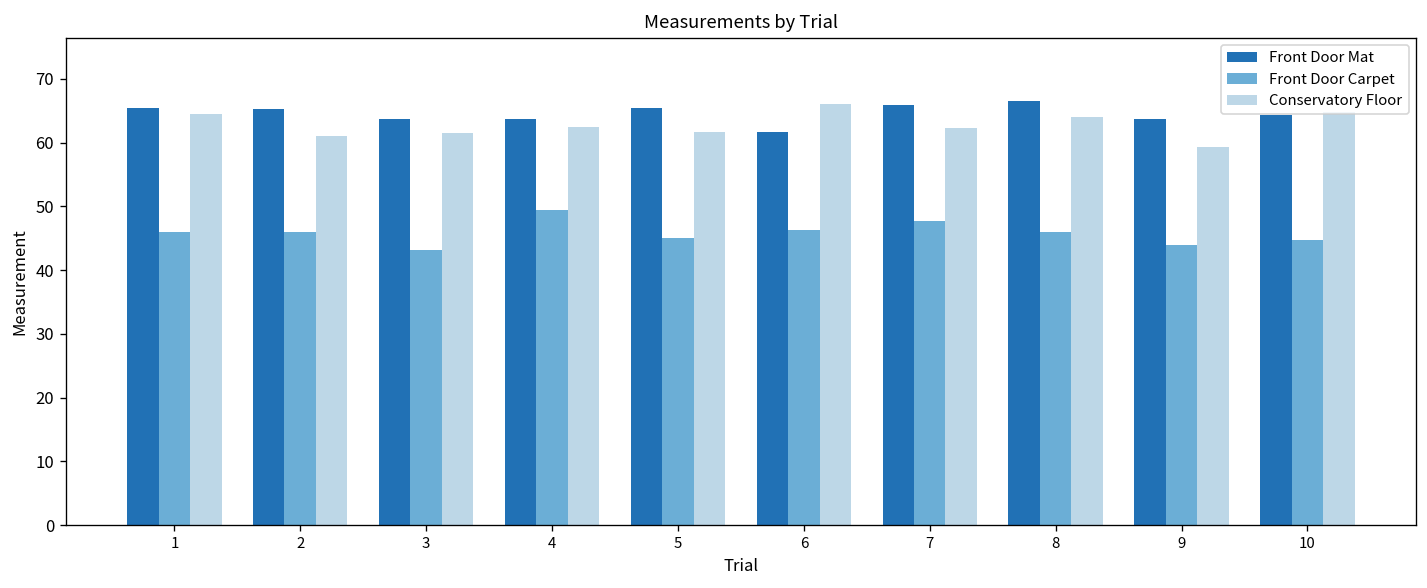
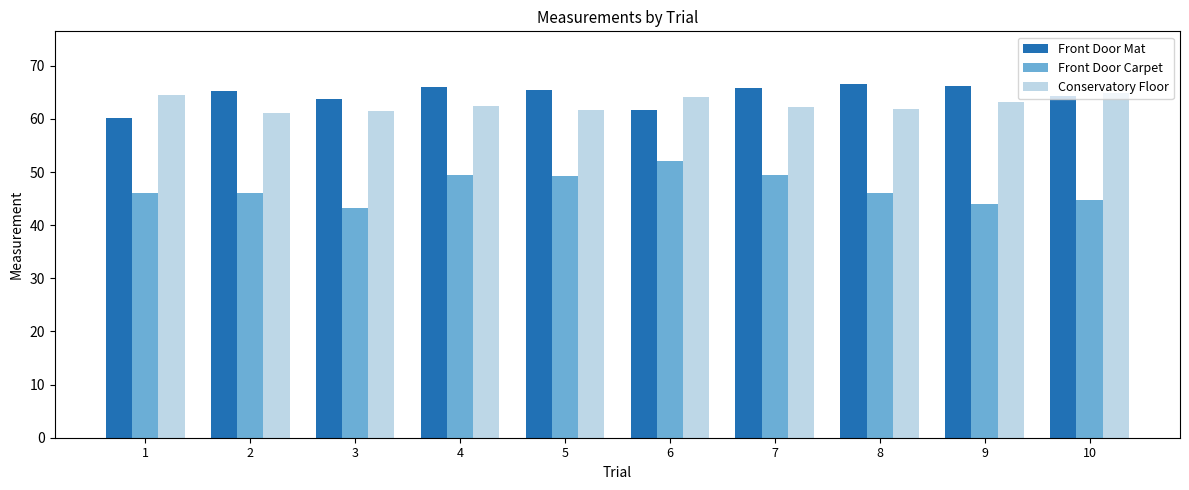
  {
    "Front Door Mat": {
-     "1": 66,
+     "1": 60,
      "2": 65,
      "3": 64,
-     "4": 64,
+     "4": 66,
      "5": 66,
      "6": 62,
      "7": 66,
      "8": 67,
-     "9": 64
+     "9": 66
    },
    "Front Door Carpet": {
      "1": 46,
      "2": 46,
      "3": 43,
      "4": 49,
-     "5": 45,
-     "6": 46,
-     "7": 48,
+     "5": 49,
+     "6": 52,
+     "7": 49,
      "8": 46,
      "9": 44,
      "10": 45
    },
    "Conservatory Floor": {
      "1": 65,
      "2": 61,
      "3": 62,
      "4": 62,
      "5": 62,
-     "6": 66,
+     "6": 64,
      "7": 62,
-     "8": 64,
-     "9": 59
+     "8": 62,
+     "9": 63
    }
  }
